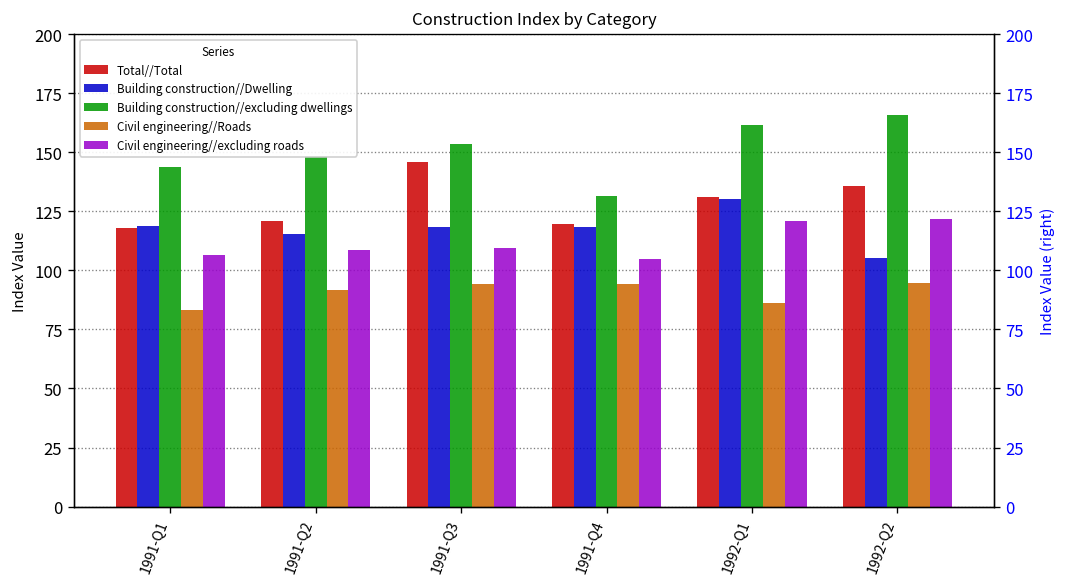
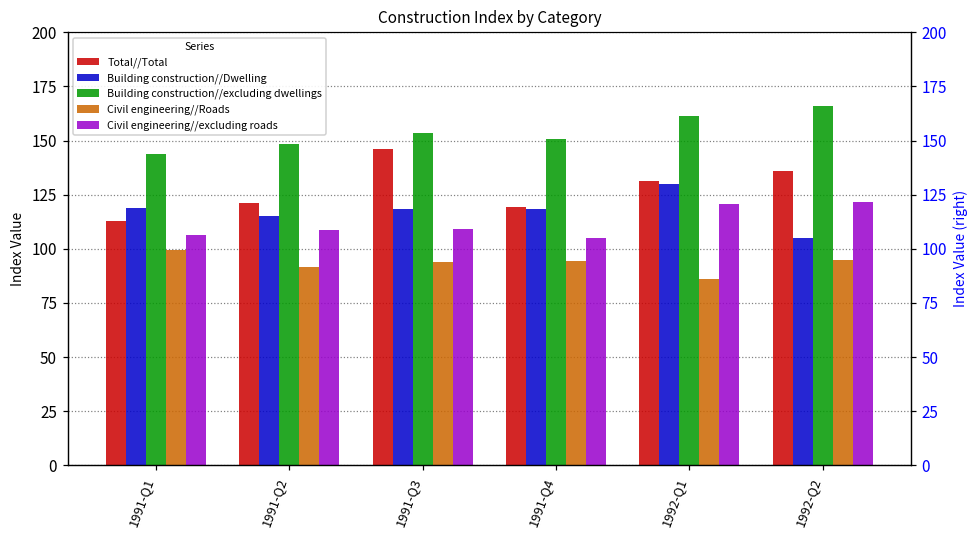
  {
    "Total//Total": {
-     "1991-Q1": 118,
+     "1991-Q1": 113,
      "1991-Q2": 121,
      "1991-Q3": 146,
      "1991-Q4": 120,
      "1992-Q1": 131,
      "1992-Q2": 136
    },
    "Building construction//Dwelling": {
      "1991-Q1": 119,
      "1991-Q2": 115,
      "1991-Q3": 118,
      "1991-Q4": 119,
      "1992-Q1": 130,
      "1992-Q2": 105
    },
    "Building construction//excluding dwellings": {
      "1991-Q1": 144,
      "1991-Q2": 149,
      "1991-Q3": 154,
-     "1991-Q4": 132,
+     "1991-Q4": 151,
      "1992-Q1": 161,
      "1992-Q2": 166
    },
    "Civil engineering//Roads": {
-     "1991-Q1": 83,
+     "1991-Q1": 100,
      "1991-Q2": 92,
      "1991-Q3": 94,
      "1991-Q4": 94,
      "1992-Q1": 86,
      "1992-Q2": 95
    },
    "Civil engineering//excluding roads": {
      "1991-Q1": 106,
      "1991-Q2": 109,
      "1991-Q3": 109,
      "1991-Q4": 105,
      "1992-Q1": 121,
      "1992-Q2": 122
    }
  }
